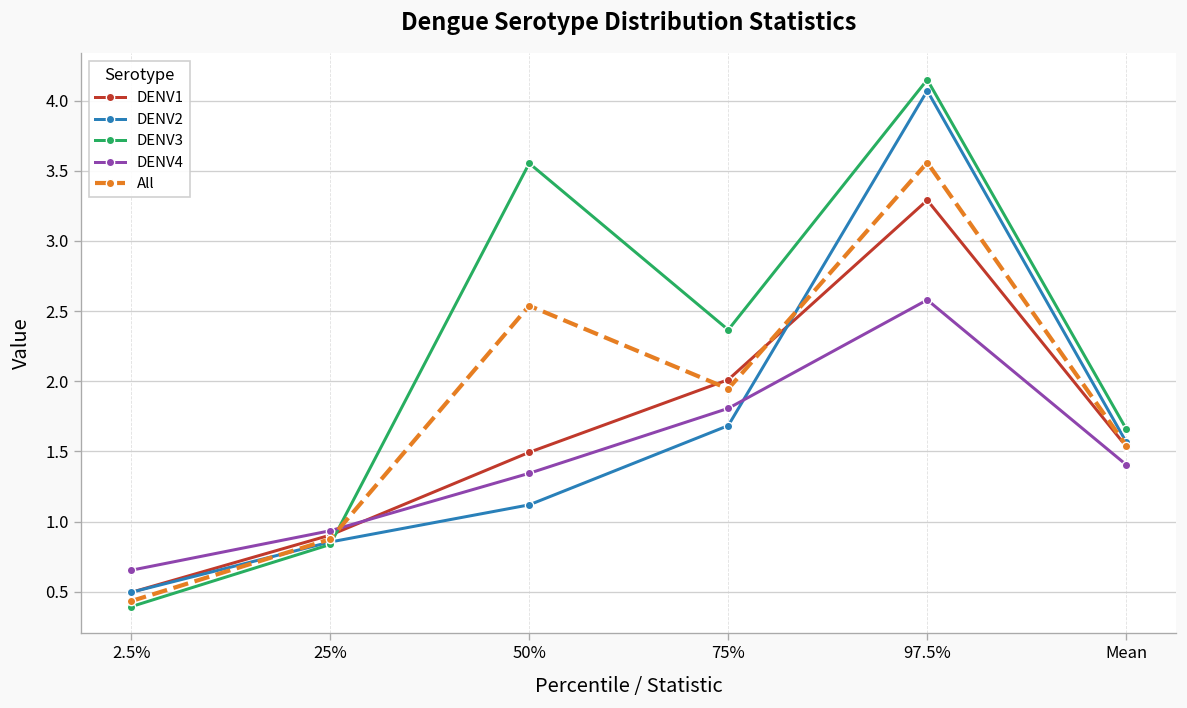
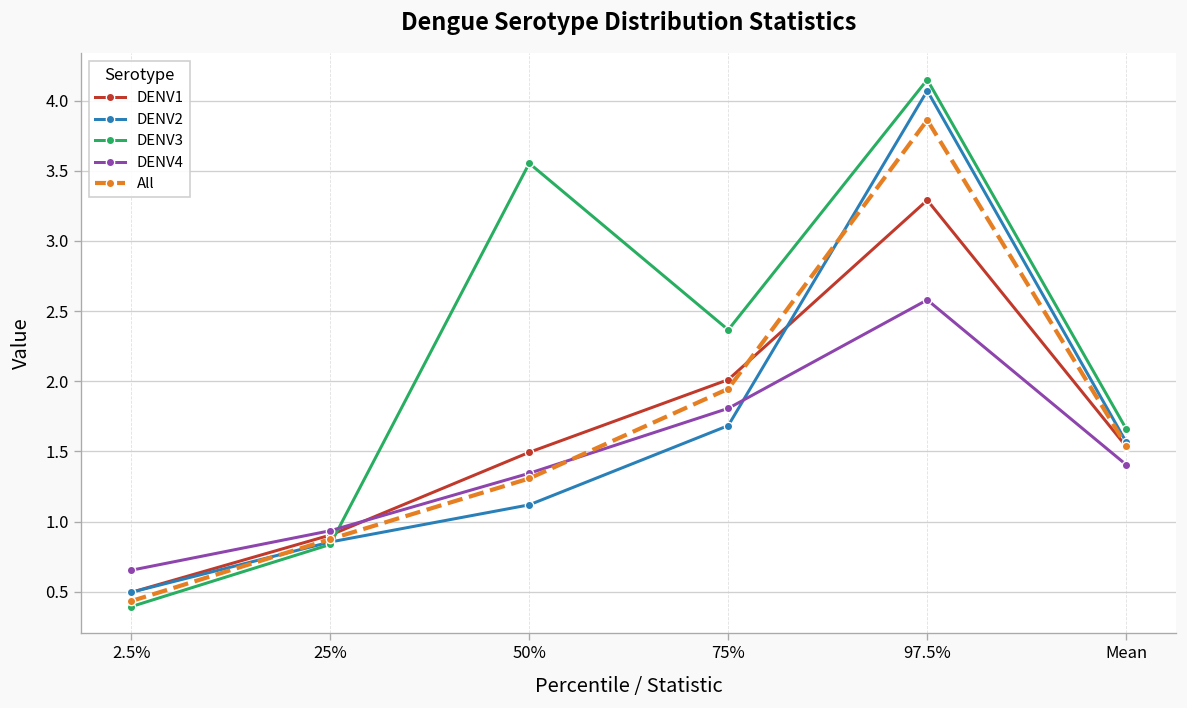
  {
    "DENV1": {
      "25%": 0.90,
      "50%": 1.49,
      "75%": 2.01,
      "97.5%": 3.29
    },
    "DENV2": {
      "50%": 1.12,
      "75%": 1.68,
      "97.5%": 4.07,
      "Mean": 1.57
    },
    "DENV3": {
      "2.5%": 0.39,
      "50%": 3.55,
      "75%": 2.37,
      "97.5%": 4.15,
      "Mean": 1.66
    },
    "DENV4": {
      "2.5%": 0.65,
      "25%": 0.93,
      "50%": 1.34,
      "75%": 1.81,
      "97.5%": 2.58,
      "Mean": 1.41
    },
    "All": {
      "2.5%": 0.43,
-     "50%": 2.54,
+     "50%": 1.31,
      "75%": 1.95,
-     "97.5%": 3.56
+     "97.5%": 3.86
    }
  }
